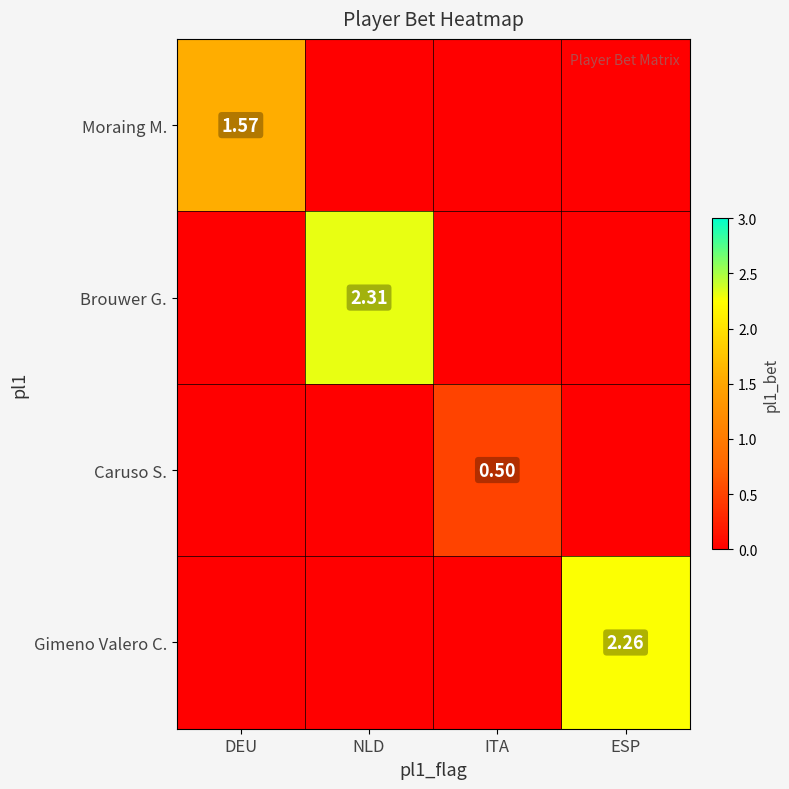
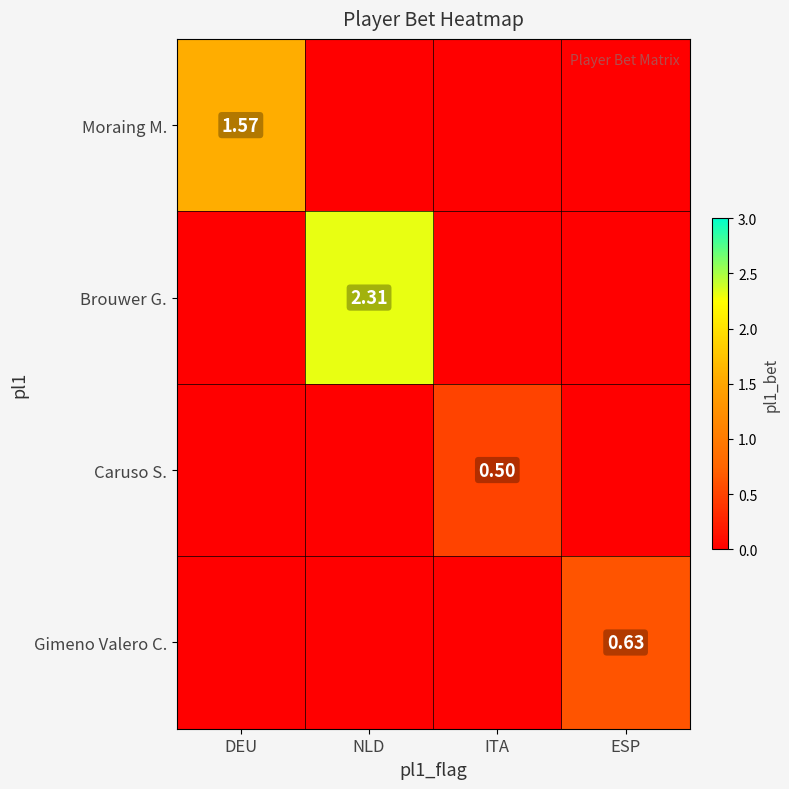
  {
    "Gimeno Valero C.": {
-     "ESP": 2.26
+     "ESP": 0.63
    }
  }
